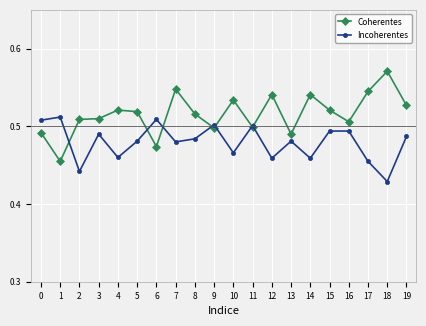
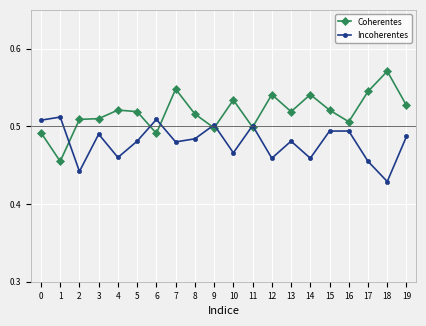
  {
    "Coherentes": {
      "0": 0.49,
      "1": 0.46,
      "2": 0.51,
      "3": 0.51,
      "4": 0.52,
      "5": 0.52,
-     "6": 0.47,
+     "6": 0.49,
      "7": 0.55,
      "8": 0.52,
      "9": 0.50,
      "10": 0.53,
      "12": 0.54,
-     "13": 0.49,
+     "13": 0.52,
      "14": 0.54,
      "15": 0.52,
      "16": 0.51,
      "17": 0.55,
      "18": 0.57,
      "19": 0.53
    },
    "Incoherentes": {
      "0": 0.51,
      "1": 0.51,
      "2": 0.44,
      "3": 0.49,
      "4": 0.46,
      "5": 0.48,
      "6": 0.51,
      "7": 0.48,
      "8": 0.48,
      "9": 0.50,
      "10": 0.47,
      "12": 0.46,
      "13": 0.48,
      "14": 0.46,
      "15": 0.49,
      "16": 0.49,
      "17": 0.46,
      "18": 0.43,
      "19": 0.49
    }
  }
